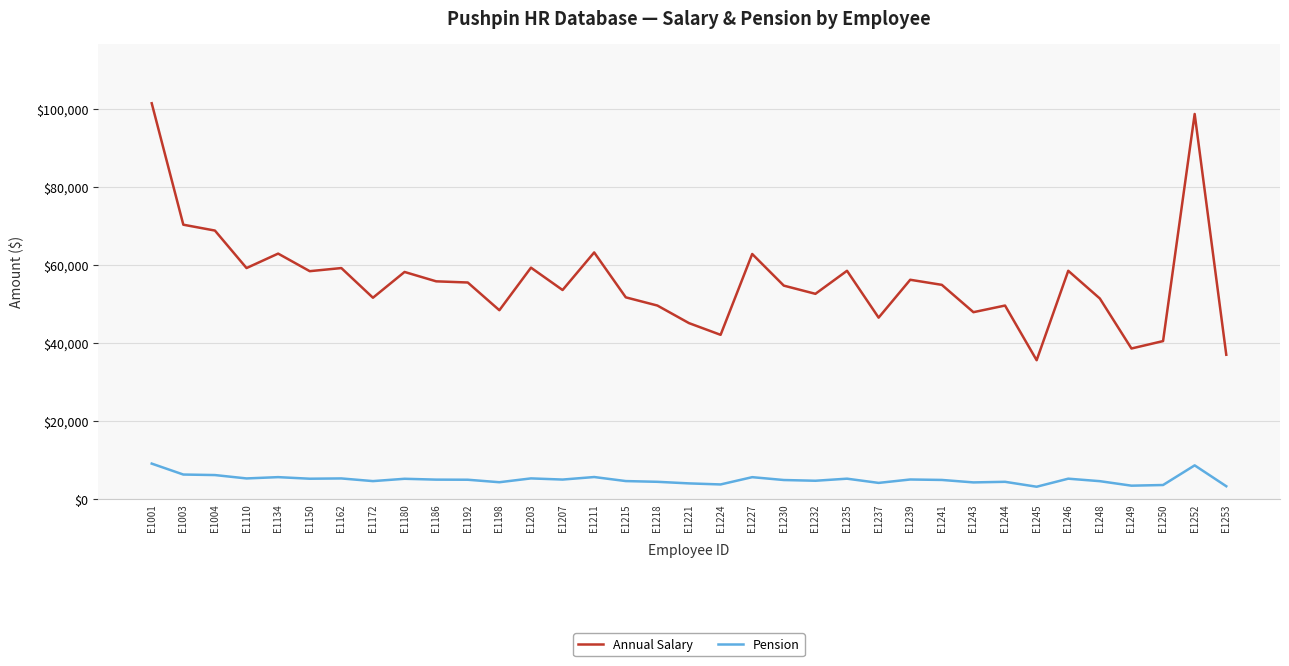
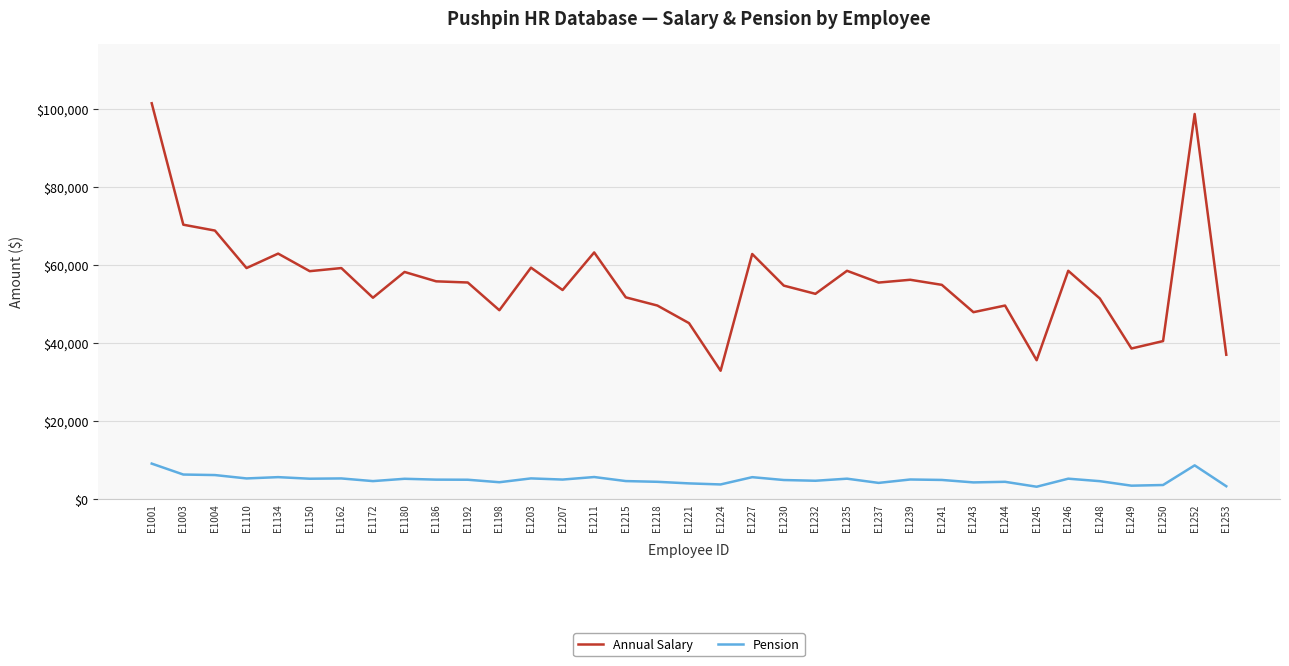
  {
    "Annual Salary": {
      "E1001": "$101,000",
      "E1003": "$70,000",
      "E1004": "$69,000",
      "E1110": "$59,000",
      "E1134": "$63,000",
      "E1150": "$58,000",
      "E1162": "$59,000",
      "E1172": "$52,000",
      "E1180": "$58,000",
      "E1186": "$56,000",
      "E1192": "$56,000",
      "E1198": "$48,000",
      "E1203": "$59,000",
      "E1207": "$54,000",
      "E1211": "$63,000",
      "E1215": "$52,000",
      "E1218": "$50,000",
      "E1221": "$45,000",
-     "E1224": "$42,000",
+     "E1224": "$33,000",
      "E1227": "$63,000",
      "E1230": "$55,000",
      "E1232": "$53,000",
      "E1235": "$59,000",
-     "E1237": "$47,000",
+     "E1237": "$55,000",
      "E1239": "$56,000",
      "E1241": "$55,000",
      "E1243": "$48,000",
      "E1244": "$50,000",
      "E1245": "$36,000",
      "E1246": "$59,000",
      "E1248": "$51,000",
      "E1249": "$39,000",
      "E1250": "$41,000",
      "E1252": "$99,000",
      "E1253": "$37,000"
    },
    "Pension": {
      "E1001": "$9,000",
      "E1003": "$6,000",
      "E1004": "$6,000",
      "E1110": "$5,000",
      "E1134": "$6,000",
      "E1150": "$5,000",
      "E1162": "$5,000",
      "E1172": "$5,000",
      "E1180": "$5,000",
      "E1186": "$5,000",
      "E1192": "$5,000",
      "E1198": "$4,000",
      "E1203": "$5,000",
      "E1207": "$5,000",
      "E1211": "$6,000",
      "E1215": "$5,000",
      "E1218": "$4,000",
      "E1221": "$4,000",
      "E1224": "$4,000",
      "E1227": "$6,000",
      "E1230": "$5,000",
      "E1232": "$5,000",
      "E1235": "$5,000",
      "E1237": "$4,000",
      "E1239": "$5,000",
      "E1241": "$5,000",
      "E1243": "$4,000",
      "E1244": "$4,000",
      "E1245": "$3,000",
      "E1246": "$5,000",
      "E1248": "$5,000",
      "E1249": "$3,000",
      "E1250": "$4,000",
      "E1252": "$9,000",
      "E1253": "$3,000"
    }
  }
